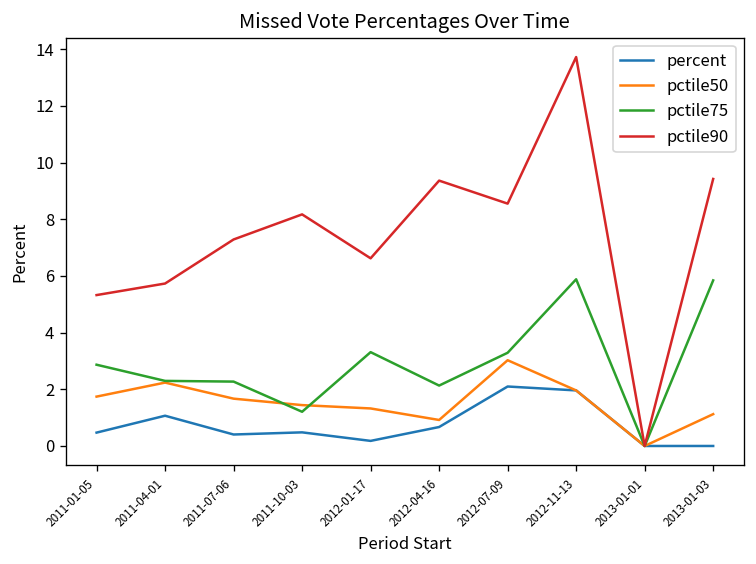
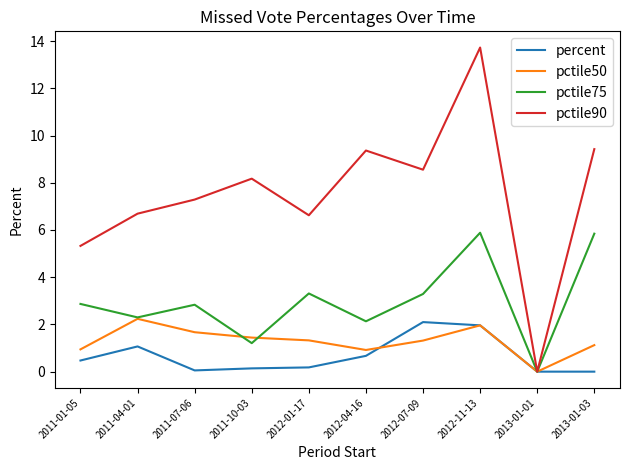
  {
    "percent": {
      "2011-01-05": 0.5,
      "2011-04-01": 1.1,
-     "2011-07-06": 0.4,
-     "2011-10-03": 0.5,
+     "2011-07-06": 0.1,
+     "2011-10-03": 0.1,
      "2012-01-17": 0.2,
      "2012-04-16": 0.7,
      "2012-07-09": 2.1,
      "2013-01-03": 0.0
    },
    "pctile50": {
-     "2011-01-05": 1.7,
+     "2011-01-05": 0.9,
      "2011-07-06": 1.7,
      "2011-10-03": 1.4,
      "2012-01-17": 1.3,
      "2012-04-16": 0.9,
-     "2012-07-09": 3.0,
+     "2012-07-09": 1.3,
      "2013-01-03": 1.1
    },
    "pctile75": {
      "2011-01-05": 2.9,
-     "2011-07-06": 2.3,
+     "2011-07-06": 2.8,
      "2011-10-03": 1.2,
      "2012-01-17": 3.3,
      "2012-04-16": 2.1,
      "2012-07-09": 3.3,
      "2012-11-13": 5.9,
      "2013-01-03": 5.8
    },
    "pctile90": {
      "2011-01-05": 5.3,
-     "2011-04-01": 5.7,
+     "2011-04-01": 6.7,
      "2011-07-06": 7.3,
      "2011-10-03": 8.2,
      "2012-01-17": 6.6,
      "2012-04-16": 9.4,
      "2012-07-09": 8.6,
      "2012-11-13": 13.7,
      "2013-01-03": 9.4
    }
  }
